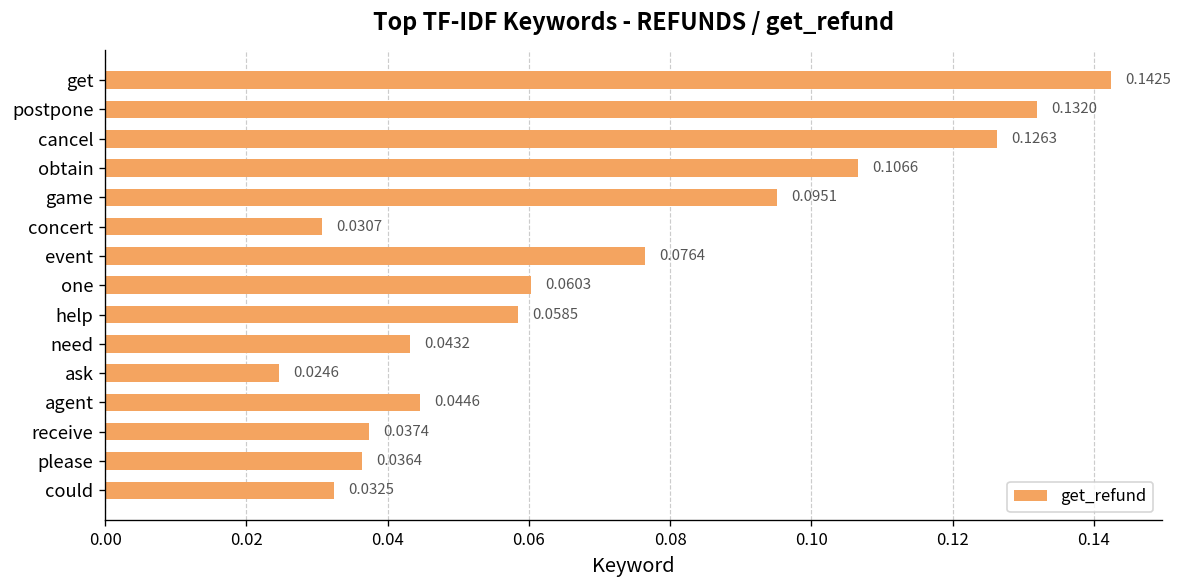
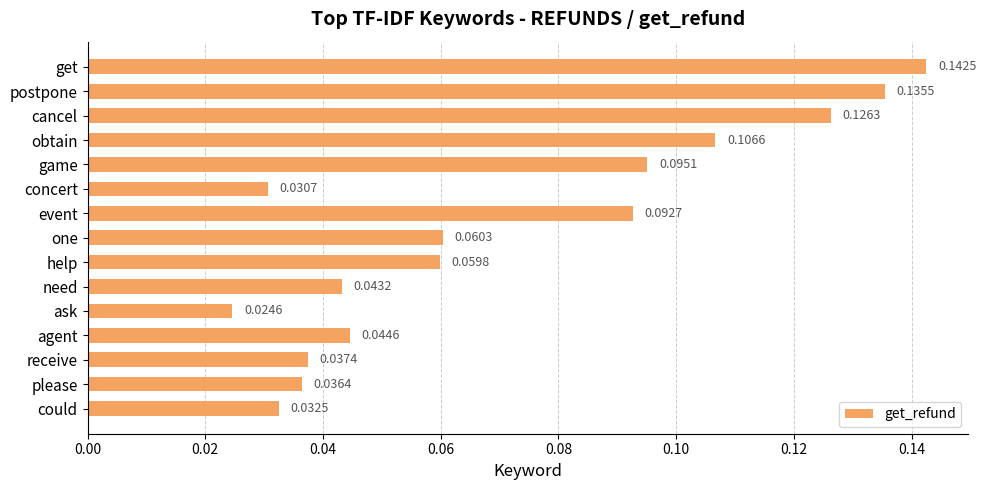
  {
    "get": 0.1425,
-   "postpone": 0.1320,
+   "postpone": 0.1355,
    "cancel": 0.1263,
    "obtain": 0.1066,
    "game": 0.0951,
    "concert": 0.0307,
-   "event": 0.0764,
+   "event": 0.0927,
    "one": 0.0603,
-   "help": 0.0585,
+   "help": 0.0598,
    "need": 0.0432,
    "ask": 0.0246,
    "agent": 0.0446,
    "receive": 0.0374,
    "please": 0.0364,
    "could": 0.0325
  }
